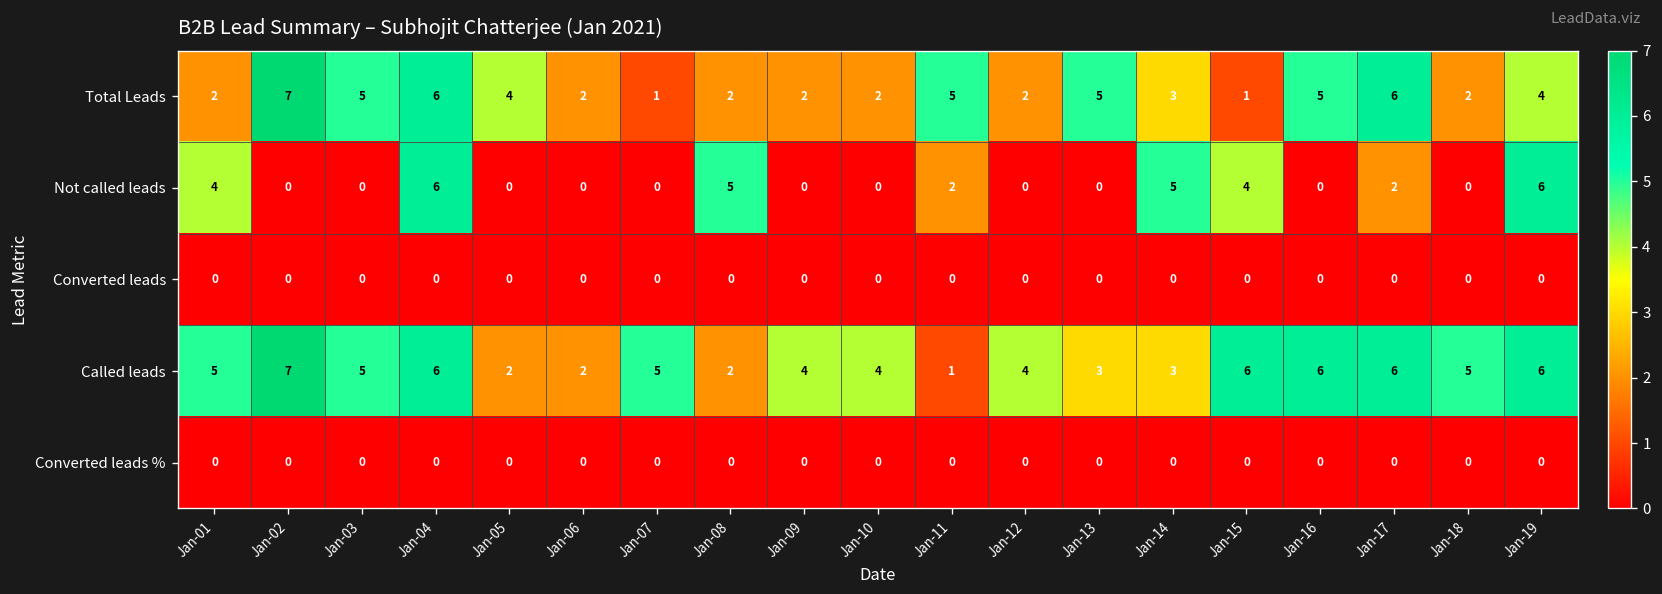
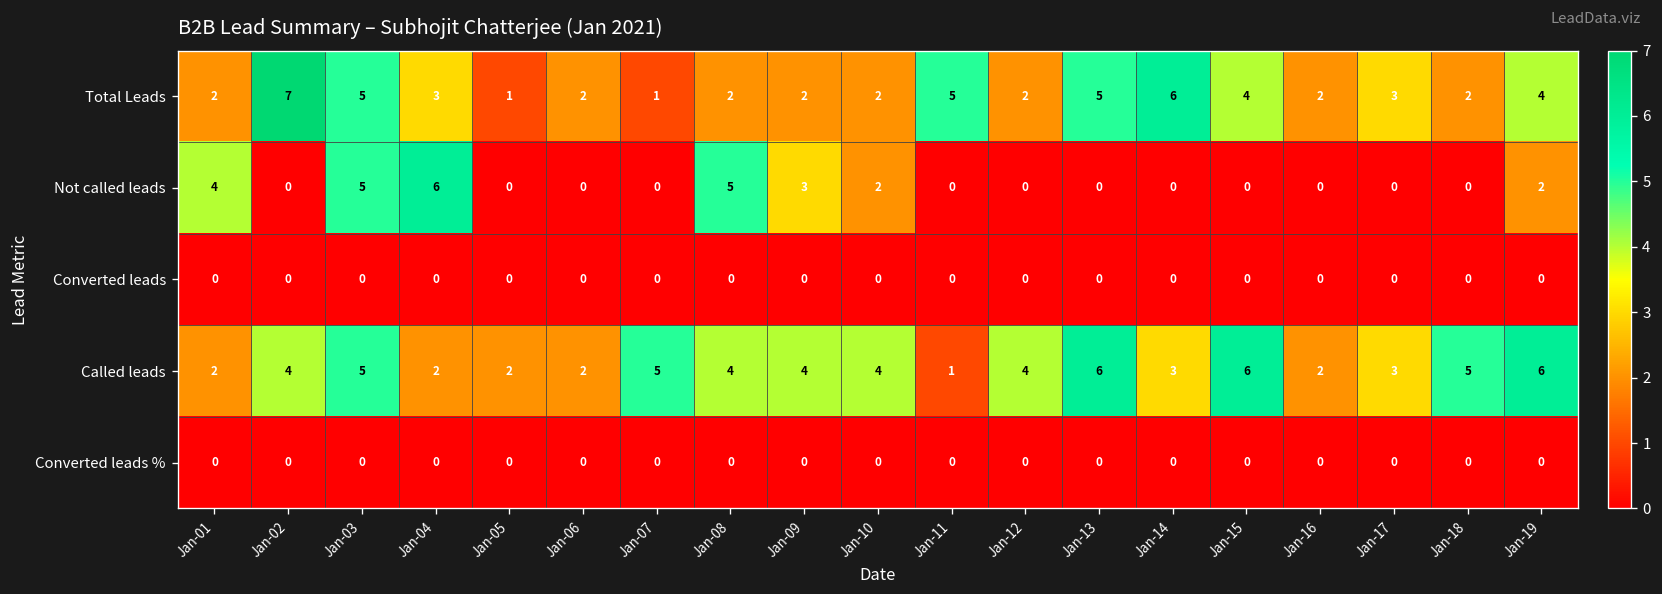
  {
    "Total Leads": {
      "Jan-01": 2,
      "Jan-02": 7,
      "Jan-03": 5,
-     "Jan-04": 6,
-     "Jan-05": 4,
+     "Jan-04": 3,
+     "Jan-05": 1,
      "Jan-06": 2,
      "Jan-07": 1,
      "Jan-08": 2,
      "Jan-09": 2,
      "Jan-10": 2,
      "Jan-11": 5,
      "Jan-12": 2,
      "Jan-13": 5,
-     "Jan-14": 3,
-     "Jan-15": 1,
-     "Jan-16": 5,
-     "Jan-17": 6,
+     "Jan-14": 6,
+     "Jan-15": 4,
+     "Jan-16": 2,
+     "Jan-17": 3,
      "Jan-18": 2,
      "Jan-19": 4
    },
    "Not called leads": {
      "Jan-01": 4,
      "Jan-02": 0,
-     "Jan-03": 0,
+     "Jan-03": 5,
      "Jan-04": 6,
      "Jan-05": 0,
      "Jan-06": 0,
      "Jan-07": 0,
      "Jan-08": 5,
-     "Jan-09": 0,
-     "Jan-10": 0,
-     "Jan-11": 2,
+     "Jan-09": 3,
+     "Jan-10": 2,
+     "Jan-11": 0,
      "Jan-12": 0,
      "Jan-13": 0,
-     "Jan-14": 5,
-     "Jan-15": 4,
+     "Jan-14": 0,
+     "Jan-15": 0,
      "Jan-16": 0,
-     "Jan-17": 2,
+     "Jan-17": 0,
      "Jan-18": 0,
-     "Jan-19": 6
+     "Jan-19": 2
    },
    "Converted leads": {
      "Jan-01": 0,
      "Jan-02": 0,
      "Jan-03": 0,
      "Jan-04": 0,
      "Jan-05": 0,
      "Jan-06": 0,
      "Jan-07": 0,
      "Jan-08": 0,
      "Jan-09": 0,
      "Jan-10": 0,
      "Jan-11": 0,
      "Jan-12": 0,
      "Jan-13": 0,
      "Jan-14": 0,
      "Jan-15": 0,
      "Jan-16": 0,
      "Jan-17": 0,
      "Jan-18": 0,
      "Jan-19": 0
    },
    "Called leads": {
-     "Jan-01": 5,
-     "Jan-02": 7,
+     "Jan-01": 2,
+     "Jan-02": 4,
      "Jan-03": 5,
-     "Jan-04": 6,
+     "Jan-04": 2,
      "Jan-05": 2,
      "Jan-06": 2,
      "Jan-07": 5,
-     "Jan-08": 2,
+     "Jan-08": 4,
      "Jan-09": 4,
      "Jan-10": 4,
      "Jan-11": 1,
      "Jan-12": 4,
-     "Jan-13": 3,
+     "Jan-13": 6,
      "Jan-14": 3,
      "Jan-15": 6,
-     "Jan-16": 6,
-     "Jan-17": 6,
+     "Jan-16": 2,
+     "Jan-17": 3,
      "Jan-18": 5,
      "Jan-19": 6
    },
    "Converted leads %": {
      "Jan-01": 0,
      "Jan-02": 0,
      "Jan-03": 0,
      "Jan-04": 0,
      "Jan-05": 0,
      "Jan-06": 0,
      "Jan-07": 0,
      "Jan-08": 0,
      "Jan-09": 0,
      "Jan-10": 0,
      "Jan-11": 0,
      "Jan-12": 0,
      "Jan-13": 0,
      "Jan-14": 0,
      "Jan-15": 0,
      "Jan-16": 0,
      "Jan-17": 0,
      "Jan-18": 0,
      "Jan-19": 0
    }
  }
